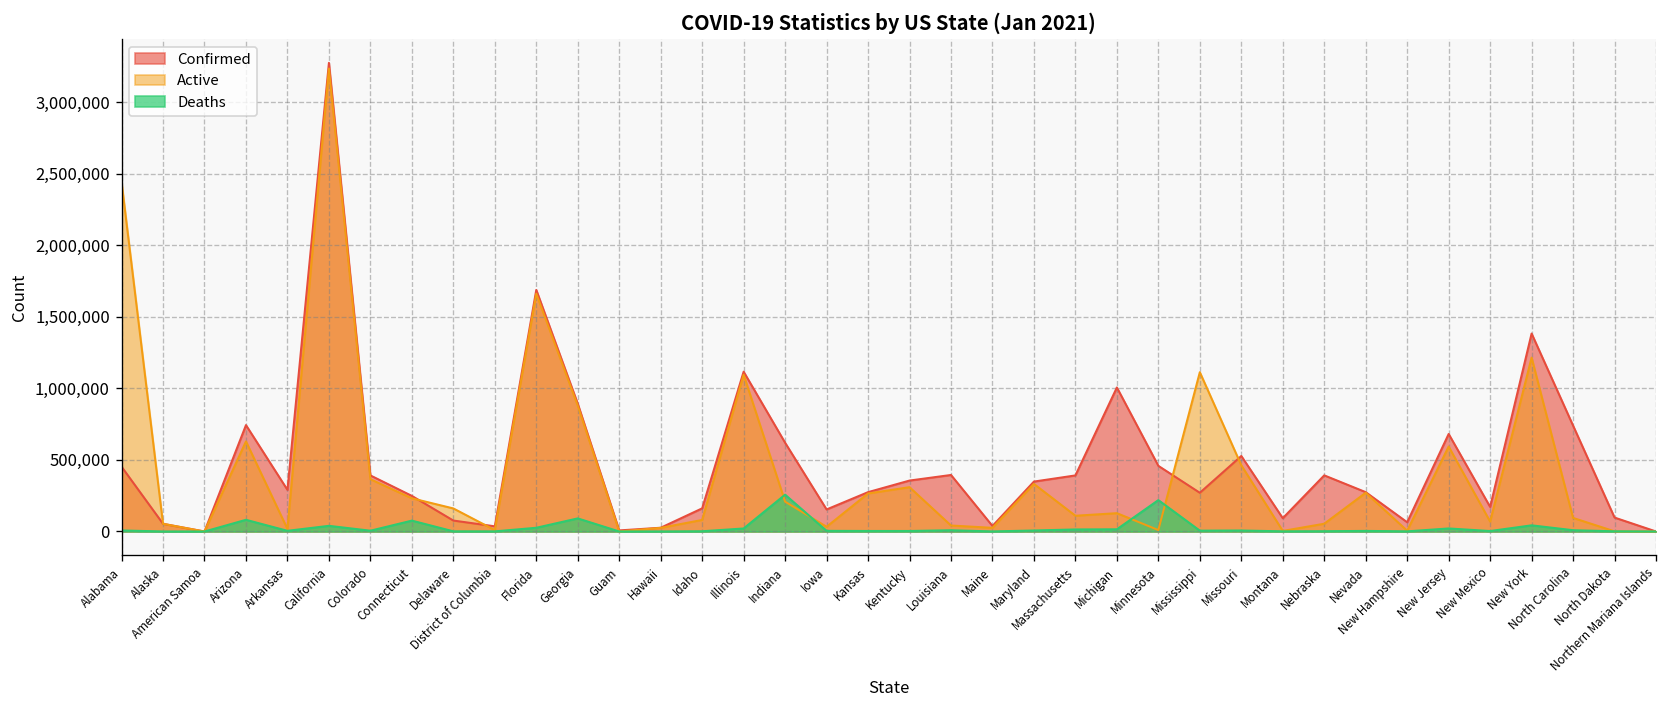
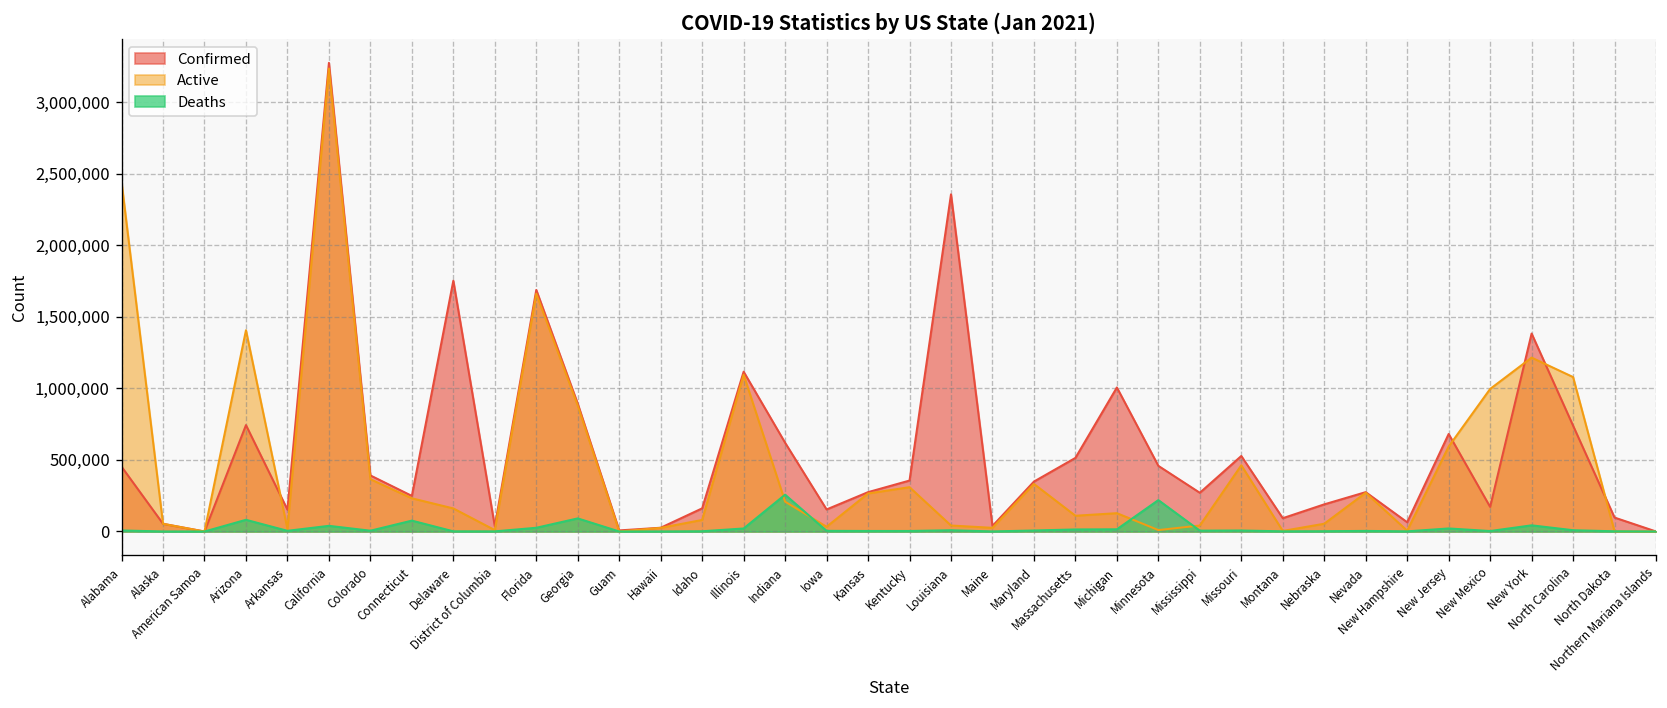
  {
    "Confirmed": {
      "Alabama": "450,000",
      "Arizona": "740,000",
-     "Arkansas": "290,000",
+     "Arkansas": "150,000",
      "California": "3,270,000",
      "Colorado": "390,000",
-     "Delaware": "80,000",
+     "Delaware": "1,750,000",
      "District of Columbia": "40,000",
      "Florida": "1,690,000",
      "Idaho": "160,000",
      "Indiana": "620,000",
      "Iowa": "150,000",
      "Kentucky": "360,000",
-     "Louisiana": "390,000",
-     "Massachusetts": "390,000",
+     "Louisiana": "2,360,000",
+     "Massachusetts": "510,000",
      "Michigan": "1,010,000",
      "Minnesota": "460,000",
      "Mississippi": "270,000",
      "Missouri": "530,000",
      "Montana": "90,000",
-     "Nebraska": "390,000",
+     "Nebraska": "190,000",
      "New Hampshire": "60,000",
      "New Jersey": "680,000",
      "New Mexico": "170,000",
      "New York": "1,380,000",
      "North Carolina": "740,000",
      "North Dakota": "100,000"
    },
    "Active": {
      "Alabama": "2,440,000",
-     "Arizona": "630,000",
+     "Arizona": "1,410,000",
      "California": "3,230,000",
      "Colorado": "370,000",
      "Delaware": "160,000",
      "Florida": "1,660,000",
      "Idaho": "80,000",
      "Indiana": "210,000",
      "Iowa": "30,000",
      "Kentucky": "310,000",
      "Louisiana": "40,000",
      "Massachusetts": "110,000",
      "Michigan": "130,000",
      "Minnesota": "10,000",
-     "Mississippi": "1,110,000",
+     "Mississippi": "40,000",
      "Missouri": "460,000",
      "Nebraska": "50,000",
      "New Jersey": "590,000",
-     "New Mexico": "70,000",
+     "New Mexico": "1,000,000",
      "New York": "1,210,000",
-     "North Carolina": "90,000"
+     "North Carolina": "1,080,000"
    },
    "Deaths": {
      "Alabama": "10,000",
      "Alaska": "0",
      "Arizona": "80,000",
      "California": "40,000",
      "Colorado": "10,000",
      "Connecticut": "80,000",
      "Delaware": "0",
      "Florida": "30,000",
      "Georgia": "90,000",
      "Hawaii": "0",
      "Idaho": "0",
      "Illinois": "20,000",
      "Indiana": "260,000",
      "Iowa": "0",
      "Kansas": "0",
      "Kentucky": "0",
      "Louisiana": "10,000",
      "Maine": "0",
      "Maryland": "10,000",
      "Massachusetts": "10,000",
      "Michigan": "20,000",
      "Minnesota": "220,000",
      "Mississippi": "10,000",
      "Missouri": "10,000",
      "Nebraska": "0",
      "Nevada": "0",
      "New Jersey": "20,000",
      "New Mexico": "0",
      "New York": "40,000",
      "North Carolina": "10,000"
    }
  }
